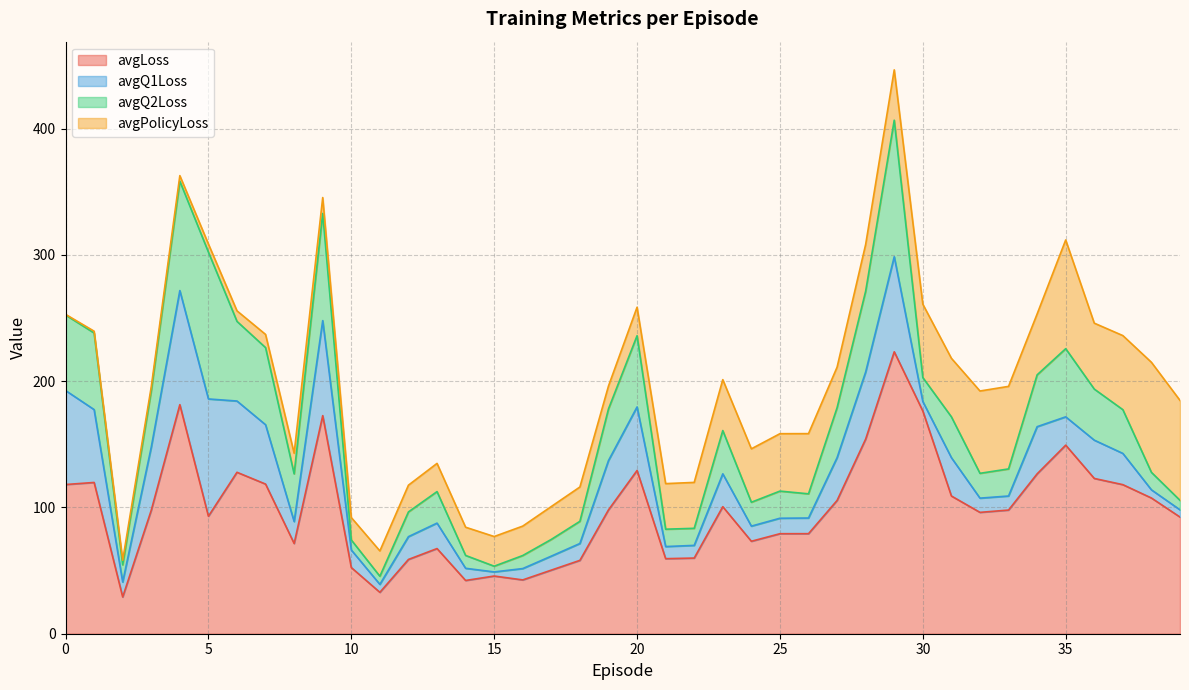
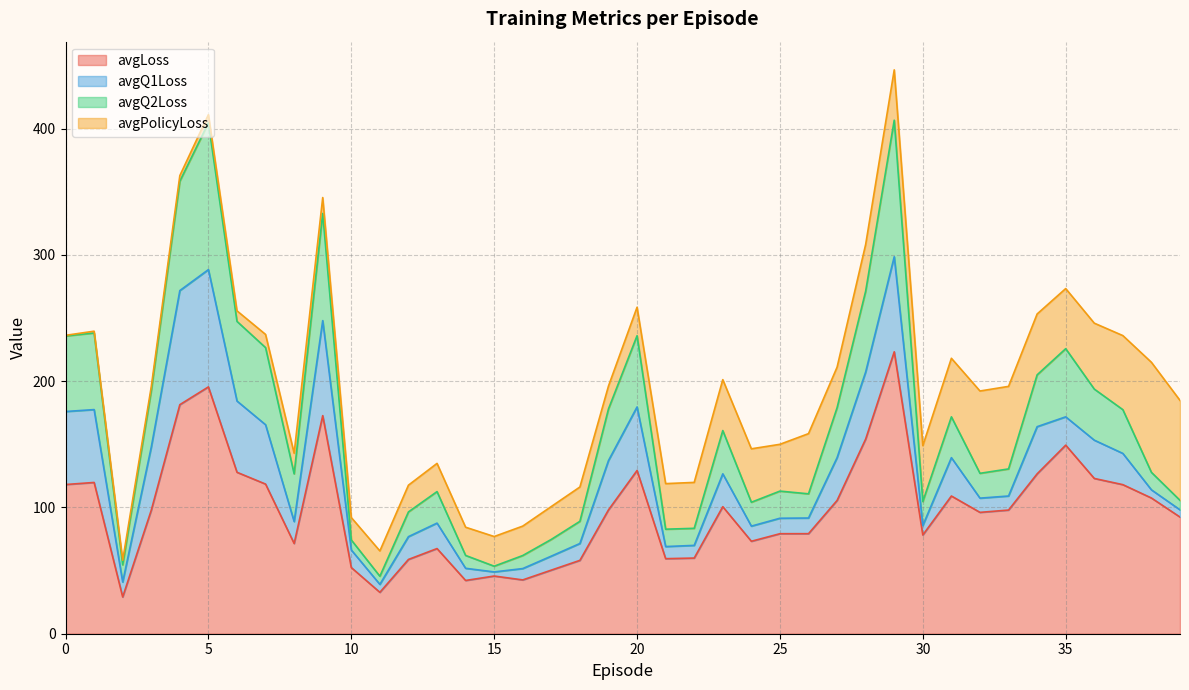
  {
    "avgLoss": {
      "0": 118,
-     "5": 93,
+     "5": 195,
      "10": 52,
      "15": 46,
      "20": 129,
      "25": 79,
-     "30": 176,
+     "30": 78,
      "35": 149
    },
    "avgQ1Loss": {
-     "0": 74,
+     "0": 58,
      "5": 93,
      "10": 14,
      "15": 3,
      "20": 50,
      "25": 12,
      "30": 8,
      "35": 22
    },
    "avgQ2Loss": {
      "10": 8,
      "15": 5,
      "20": 56,
      "25": 21,
      "30": 19,
      "35": 54
    },
    "avgPolicyLoss": {
      "10": 18,
      "15": 23,
      "20": 23,
-     "25": 45,
-     "30": 58,
-     "35": 86
+     "25": 37,
+     "30": 44,
+     "35": 48
    }
  }
